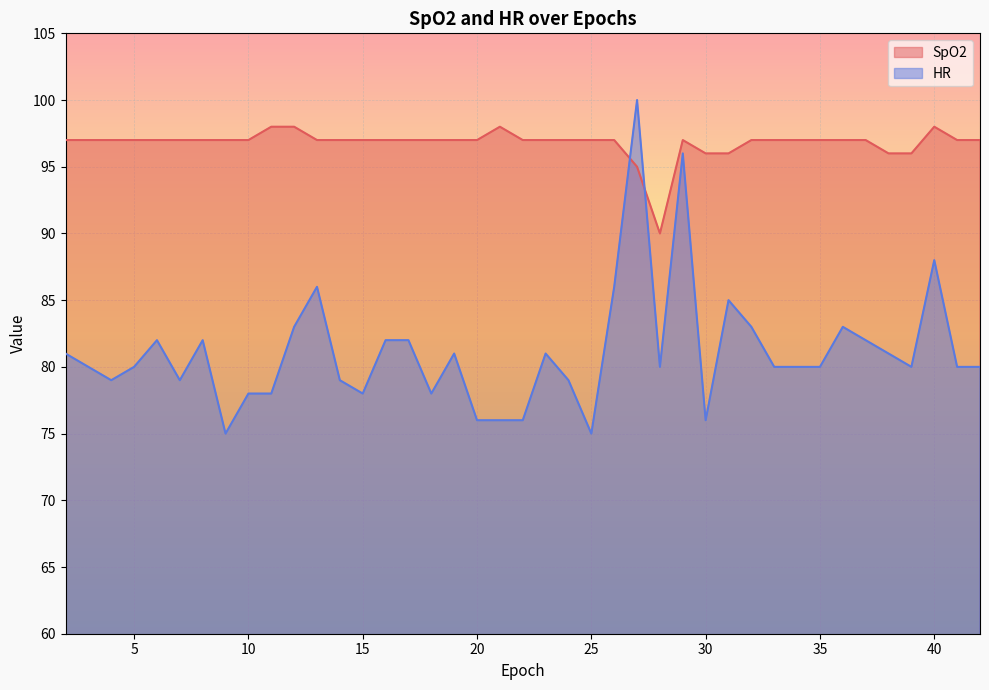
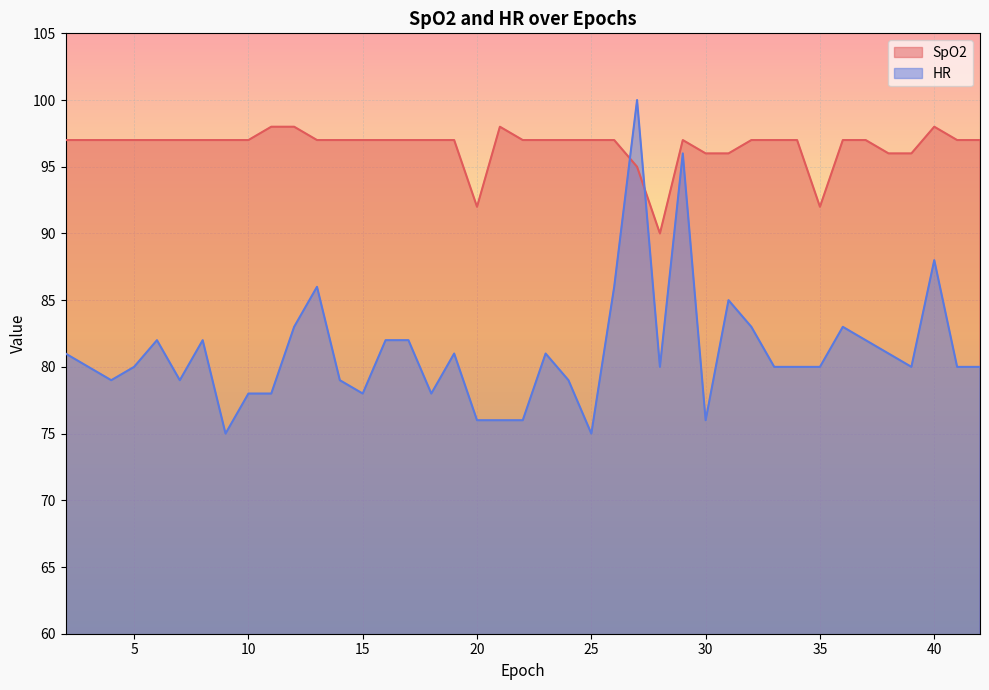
  {
    "SpO2": {
      "5": 97,
      "10": 97,
      "15": 97,
-     "20": 97,
+     "20": 92,
      "25": 97,
      "30": 96,
-     "35": 97,
+     "35": 92,
      "40": 98
    },
    "HR": {
      "5": 80,
      "10": 78,
      "15": 78,
      "20": 76,
      "25": 75,
      "30": 76,
      "35": 80,
      "40": 88
    }
  }
